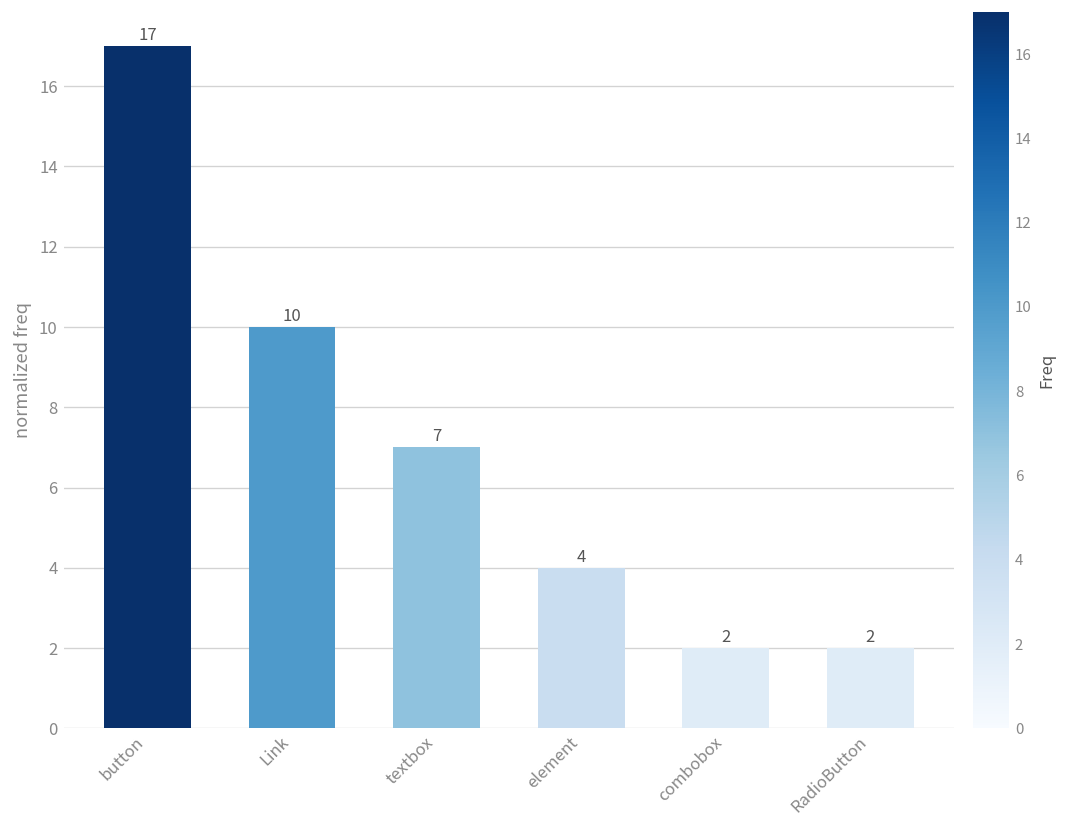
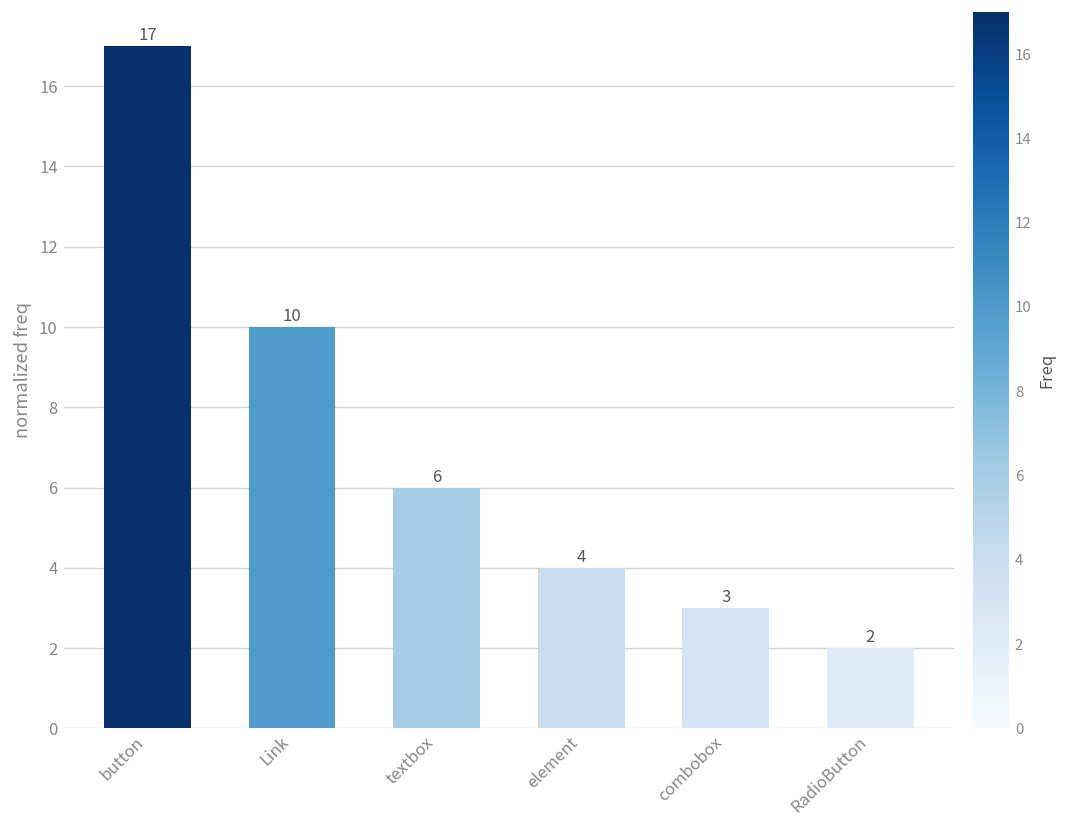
  {
    "button": 17,
    "Link": 10,
-   "textbox": 7,
+   "textbox": 6,
    "element": 4,
-   "combobox": 2,
+   "combobox": 3,
    "RadioButton": 2
  }
